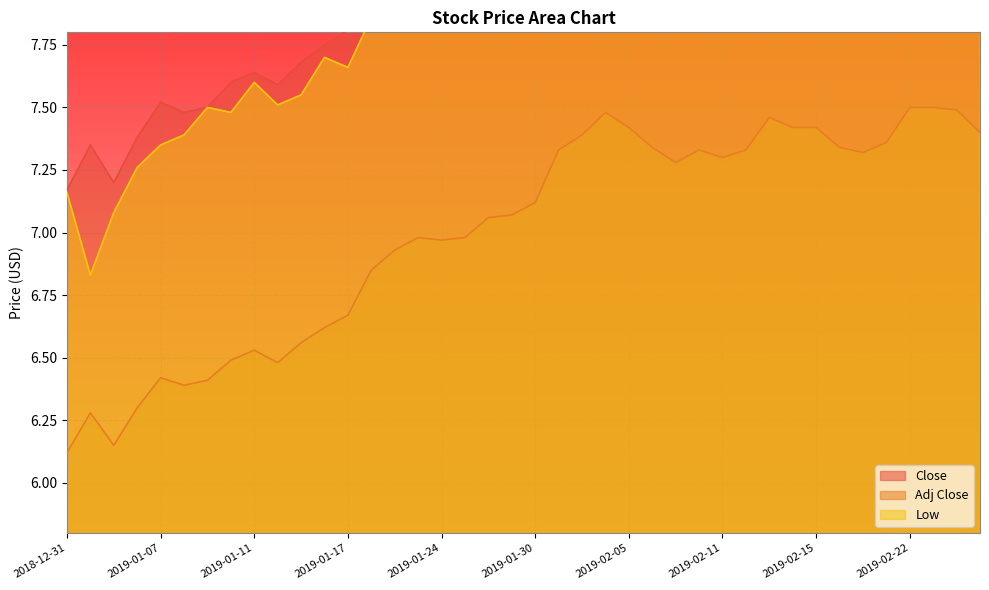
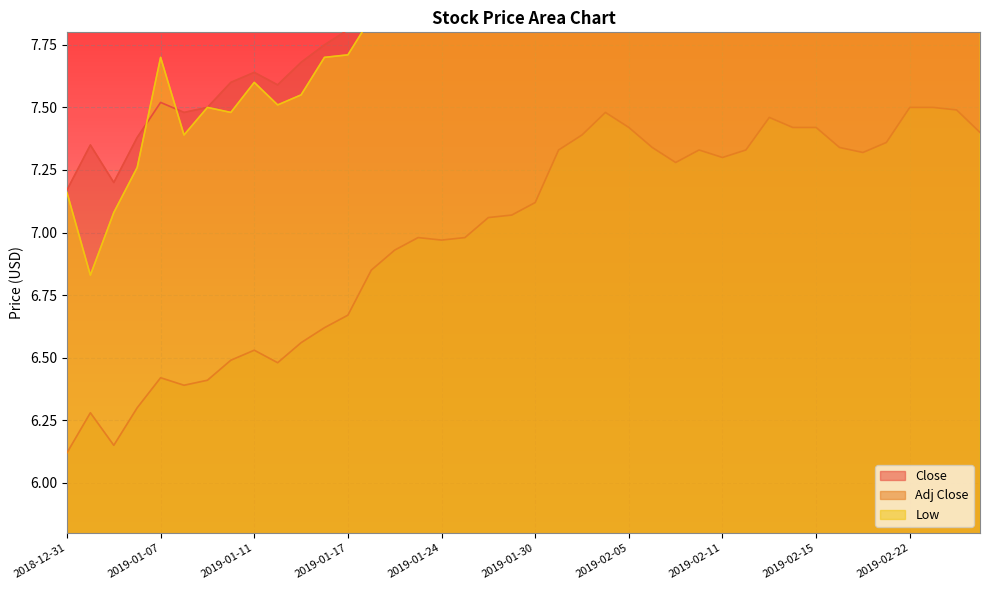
  {
    "Low": {
-     "2019-01-07": 7.35,
+     "2019-01-07": 7.70,
      "2019-01-11": 7.60,
-     "2019-01-17": 7.66
+     "2019-01-17": 7.71
    }
  }
